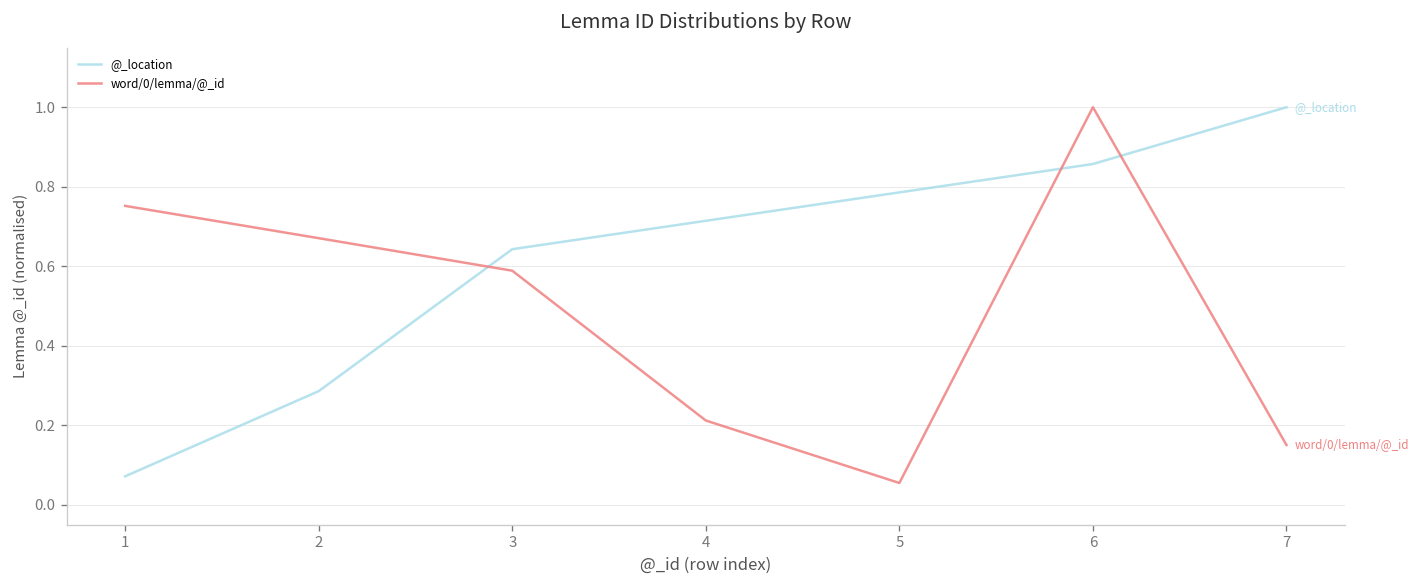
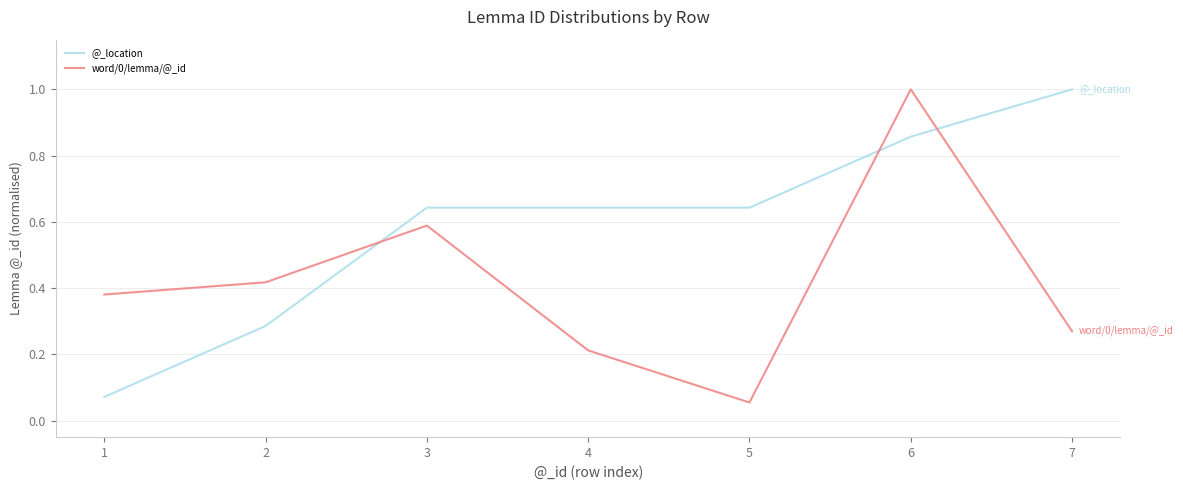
  {
    "@_location": {
      "1": 0.07,
      "2": 0.29,
      "3": 0.64,
-     "4": 0.71,
-     "5": 0.79,
+     "4": 0.64,
+     "5": 0.64,
      "6": 0.86,
      "7": 1.00
    },
    "word/0/lemma/@_id": {
-     "1": 0.75,
-     "2": 0.67,
+     "1": 0.38,
+     "2": 0.42,
      "3": 0.59,
      "4": 0.21,
      "5": 0.05,
      "6": 1.00,
-     "7": 0.15
+     "7": 0.27
    }
  }
